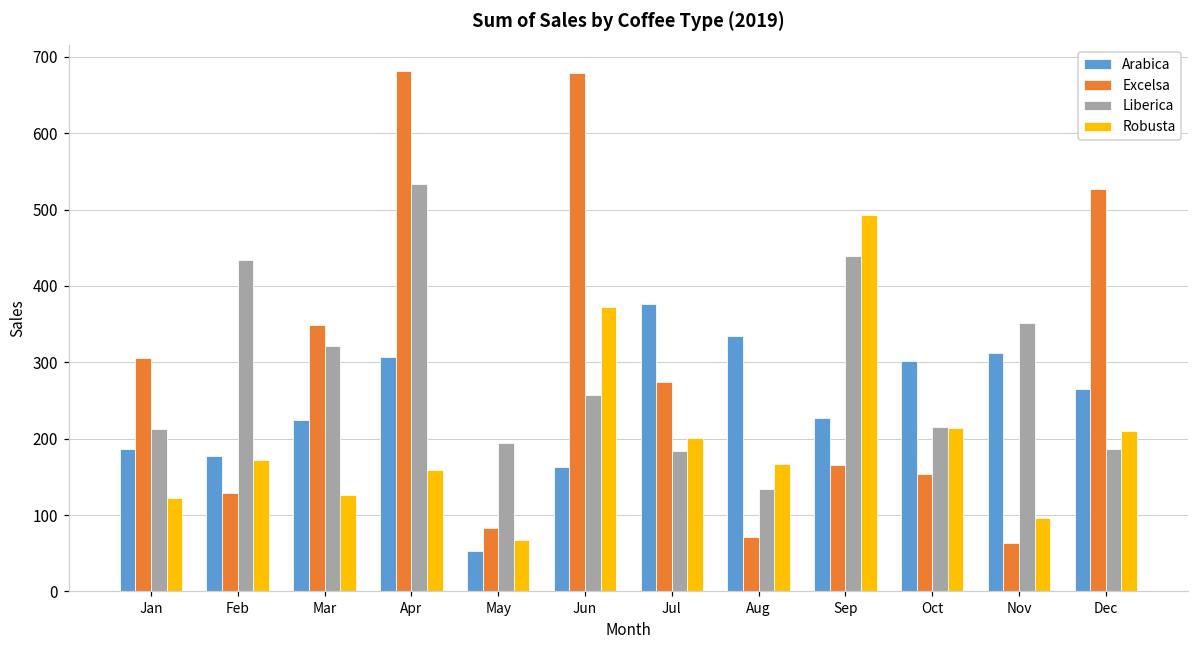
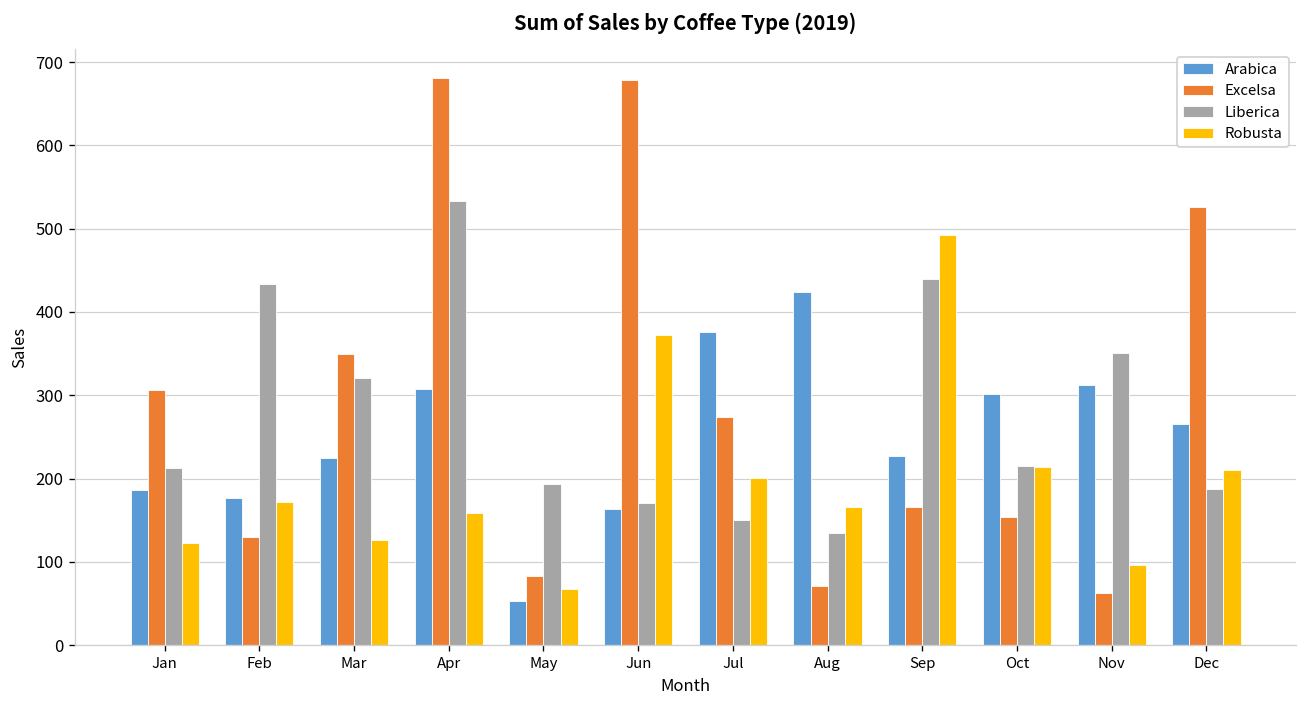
  {
    "Arabica": {
      "Jan": 190,
      "Feb": 180,
      "Mar": 220,
      "Apr": 310,
      "May": 50,
      "Jun": 160,
      "Jul": 380,
-     "Aug": 330,
+     "Aug": 420,
      "Sep": 230,
      "Oct": 300,
      "Nov": 310,
      "Dec": 270
    },
    "Excelsa": {
      "Jan": 310,
      "Feb": 130,
      "Mar": 350,
      "Apr": 680,
      "May": 80,
      "Jun": 680,
      "Jul": 270,
      "Aug": 70,
      "Sep": 170,
      "Oct": 150,
      "Nov": 60,
      "Dec": 530
    },
    "Liberica": {
      "Jan": 210,
      "Feb": 430,
      "Mar": 320,
      "Apr": 530,
      "May": 190,
-     "Jun": 260,
-     "Jul": 180,
+     "Jun": 170,
+     "Jul": 150,
      "Aug": 130,
      "Sep": 440,
      "Oct": 220,
      "Nov": 350,
      "Dec": 190
    },
    "Robusta": {
      "Jan": 120,
      "Feb": 170,
      "Mar": 130,
      "Apr": 160,
      "May": 70,
      "Jun": 370,
      "Jul": 200,
      "Aug": 170,
      "Sep": 490,
      "Oct": 210,
      "Nov": 100,
      "Dec": 210
    }
  }
